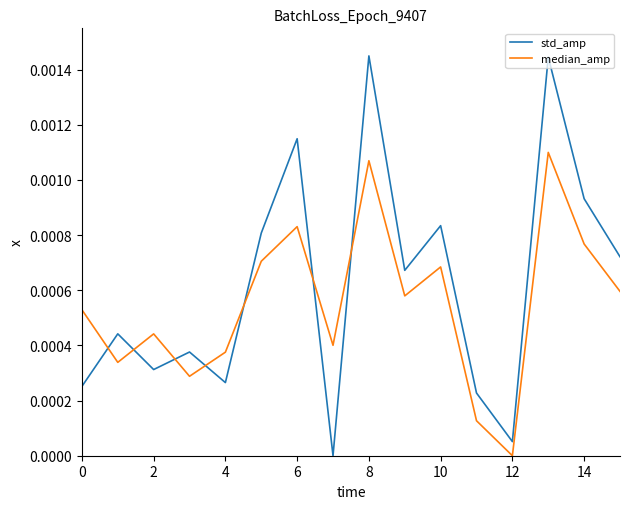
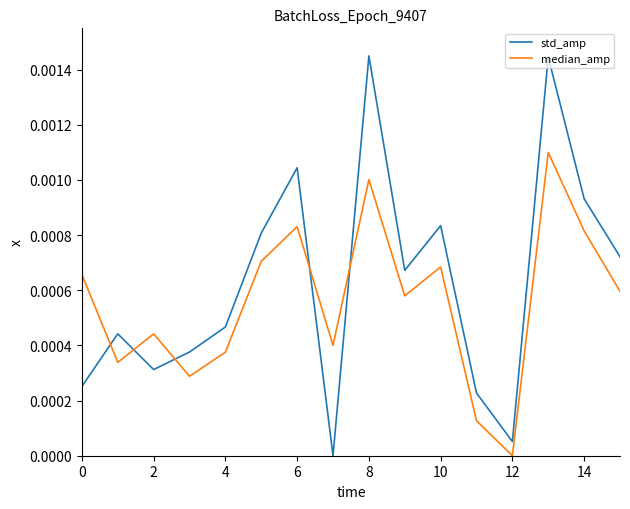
  {
    "std_amp": {
      "0": 0.00025,
      "2": 0.00031,
-     "4": 0.00027,
-     "6": 0.00115,
+     "4": 0.00047,
+     "6": 0.00104,
      "8": 0.00145,
      "10": 0.00083,
      "12": 0.00005,
      "14": 0.00093
    },
    "median_amp": {
-     "0": 0.00053,
+     "0": 0.00066,
      "2": 0.00044,
      "4": 0.00038,
      "6": 0.00083,
-     "8": 0.00107,
+     "8": 0.00100,
      "10": 0.00068,
      "12": 0.00000,
-     "14": 0.00077
+     "14": 0.00082
    }
  }
